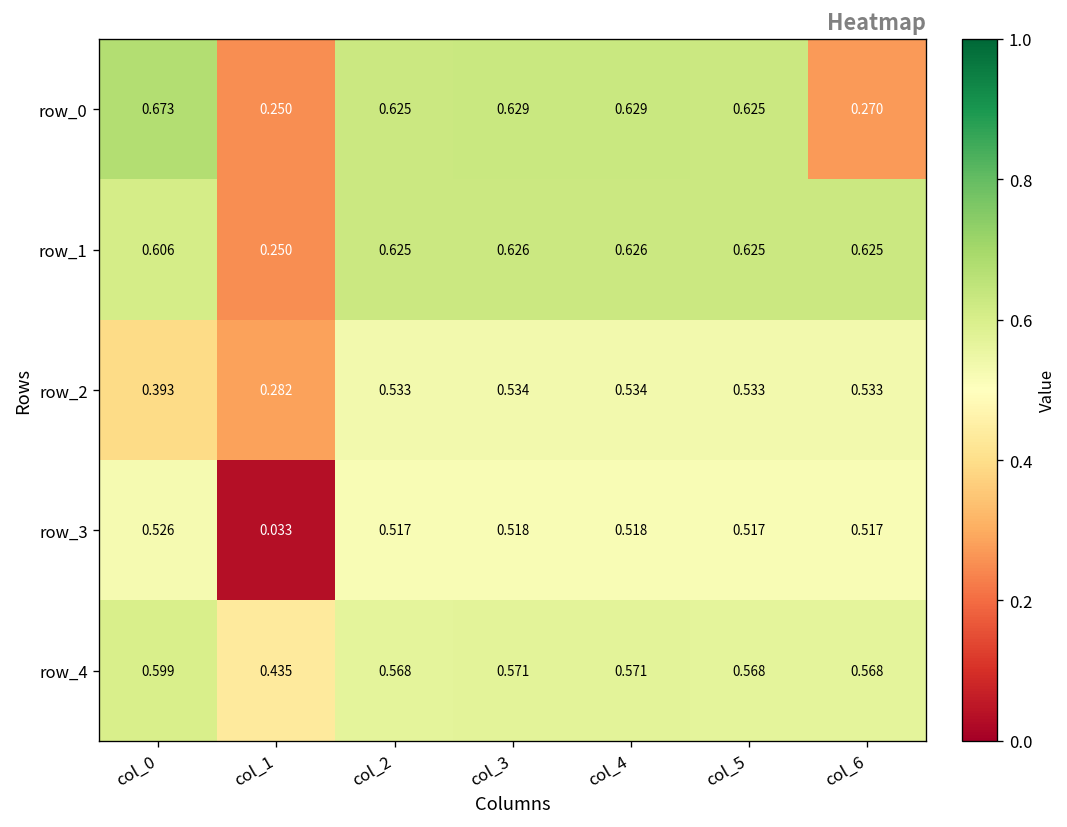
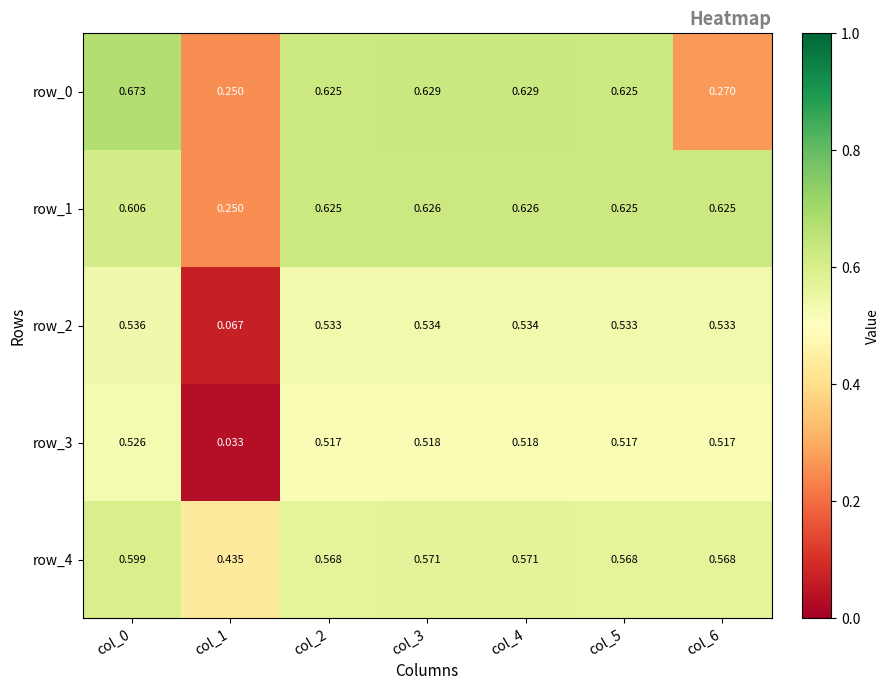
  {
    "row_0": {
      "col_0": 0.673,
      "col_1": 0.250,
      "col_2": 0.625,
      "col_3": 0.629,
      "col_4": 0.629,
      "col_5": 0.625,
      "col_6": 0.270
    },
    "row_1": {
      "col_0": 0.606,
      "col_1": 0.250,
      "col_2": 0.625,
      "col_3": 0.626,
      "col_4": 0.626,
      "col_5": 0.625,
      "col_6": 0.625
    },
    "row_2": {
-     "col_0": 0.393,
-     "col_1": 0.282,
+     "col_0": 0.536,
+     "col_1": 0.067,
      "col_2": 0.533,
      "col_3": 0.534,
      "col_4": 0.534,
      "col_5": 0.533,
      "col_6": 0.533
    },
    "row_3": {
      "col_0": 0.526,
      "col_1": 0.033,
      "col_2": 0.517,
      "col_3": 0.518,
      "col_4": 0.518,
      "col_5": 0.517,
      "col_6": 0.517
    },
    "row_4": {
      "col_0": 0.599,
      "col_1": 0.435,
      "col_2": 0.568,
      "col_3": 0.571,
      "col_4": 0.571,
      "col_5": 0.568,
      "col_6": 0.568
    }
  }
